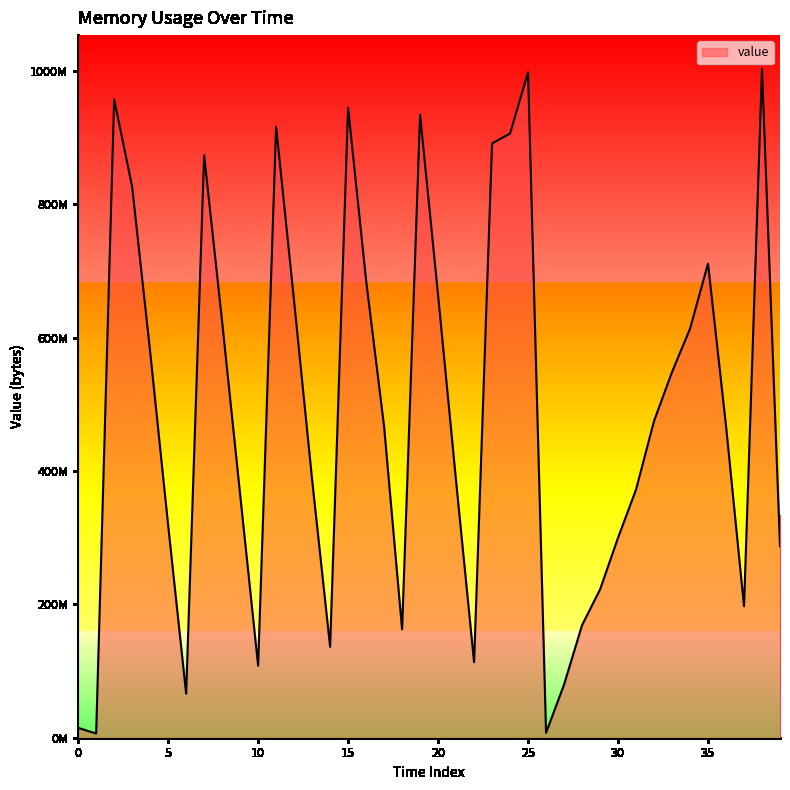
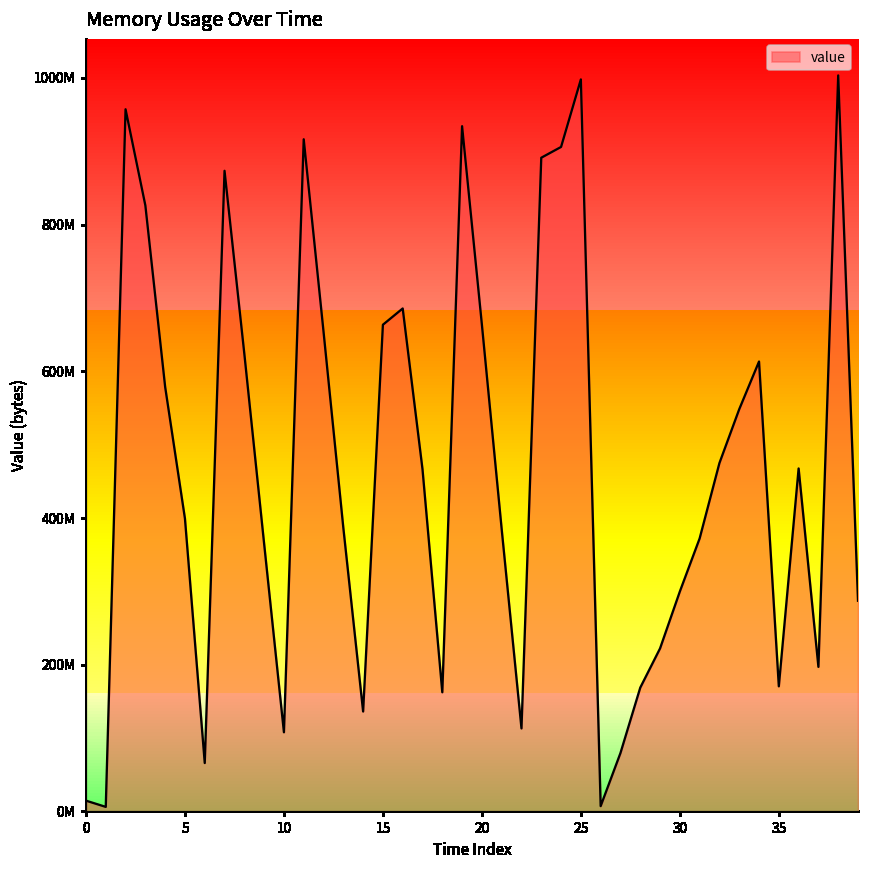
  {
    "0": 10000000,
-   "5": 320000000,
+   "5": 400000000,
    "10": 110000000,
-   "15": 940000000,
+   "15": 660000000,
    "20": 660000000,
    "25": 1000000000,
    "30": 300000000,
-   "35": 710000000
+   "35": 170000000
  }
